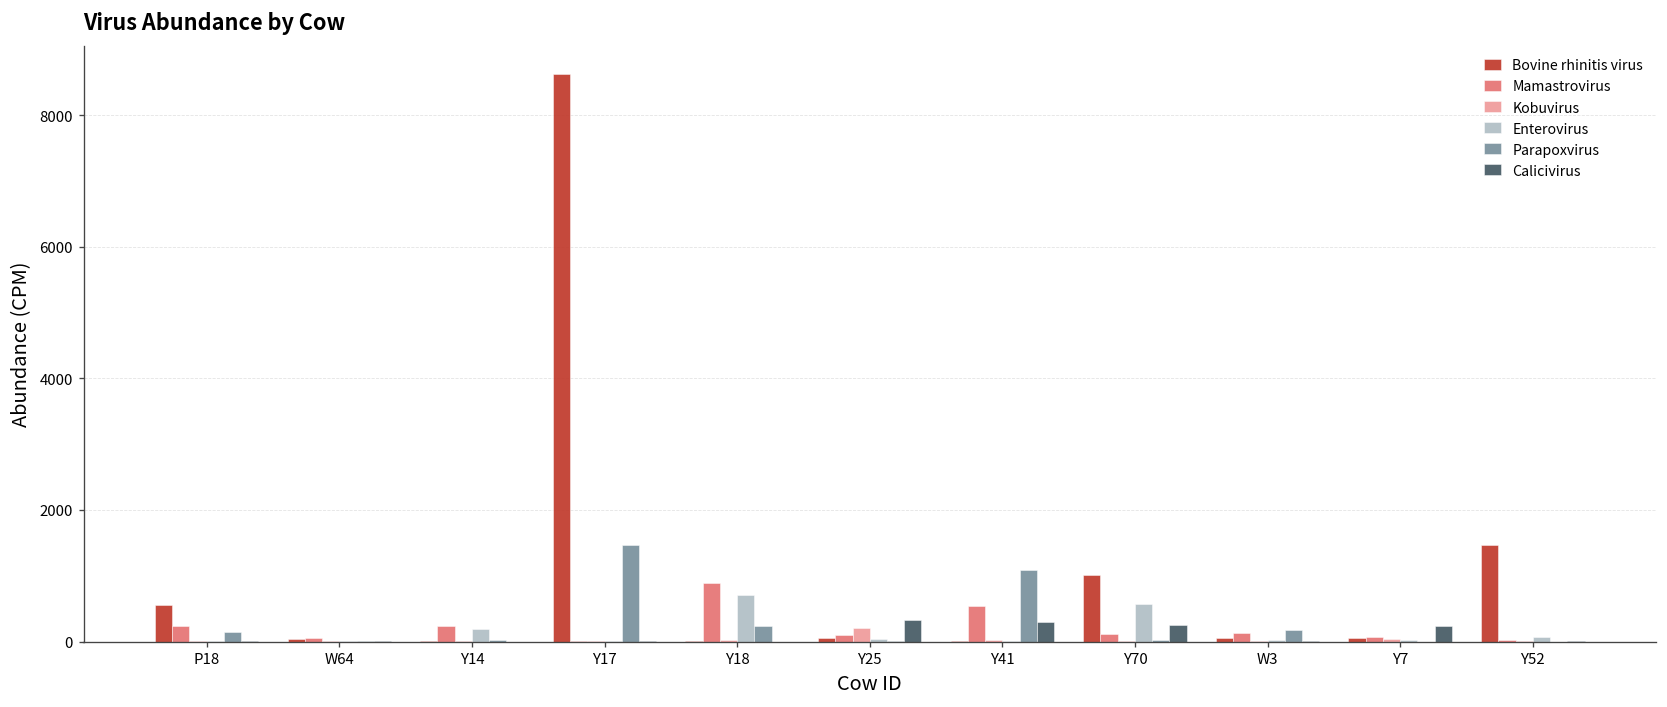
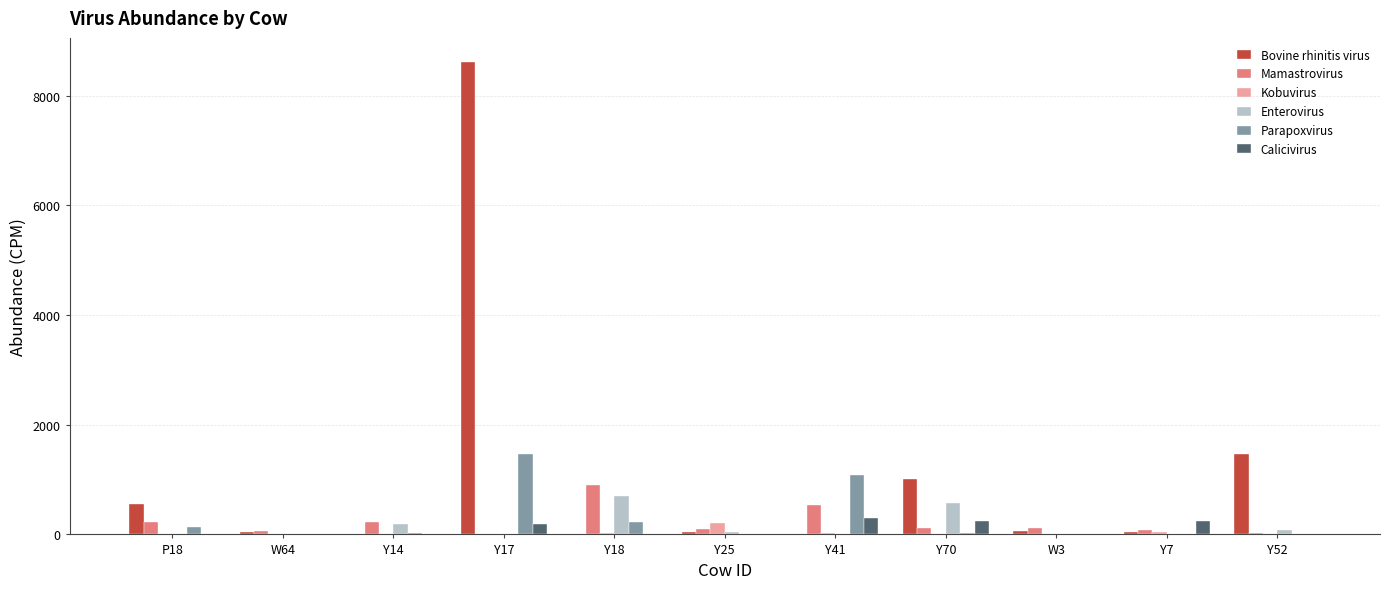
  {
    "Bovine rhinitis virus": {
      "P18": 600,
      "Y17": 8600,
      "Y25": 0,
      "Y70": 1000,
      "W3": 100,
      "Y7": 100,
      "Y52": 1500
    },
    "Enterovirus": {
      "Y14": 200,
      "Y18": 700,
      "Y70": 600,
      "Y52": 100
    },
    "Parapoxvirus": {
      "P18": 100,
      "Y17": 1500,
      "Y18": 200,
      "Y41": 1100,
-     "W3": 200,
+     "W3": 0,
      "Y7": 0,
      "Y52": 0
    },
    "Calicivirus": {
      "Y14": 0,
-     "Y17": 0,
+     "Y17": 200,
      "Y18": 0,
-     "Y25": 300,
+     "Y25": 0,
      "Y41": 300,
      "Y70": 200,
      "Y7": 200
    }
  }
